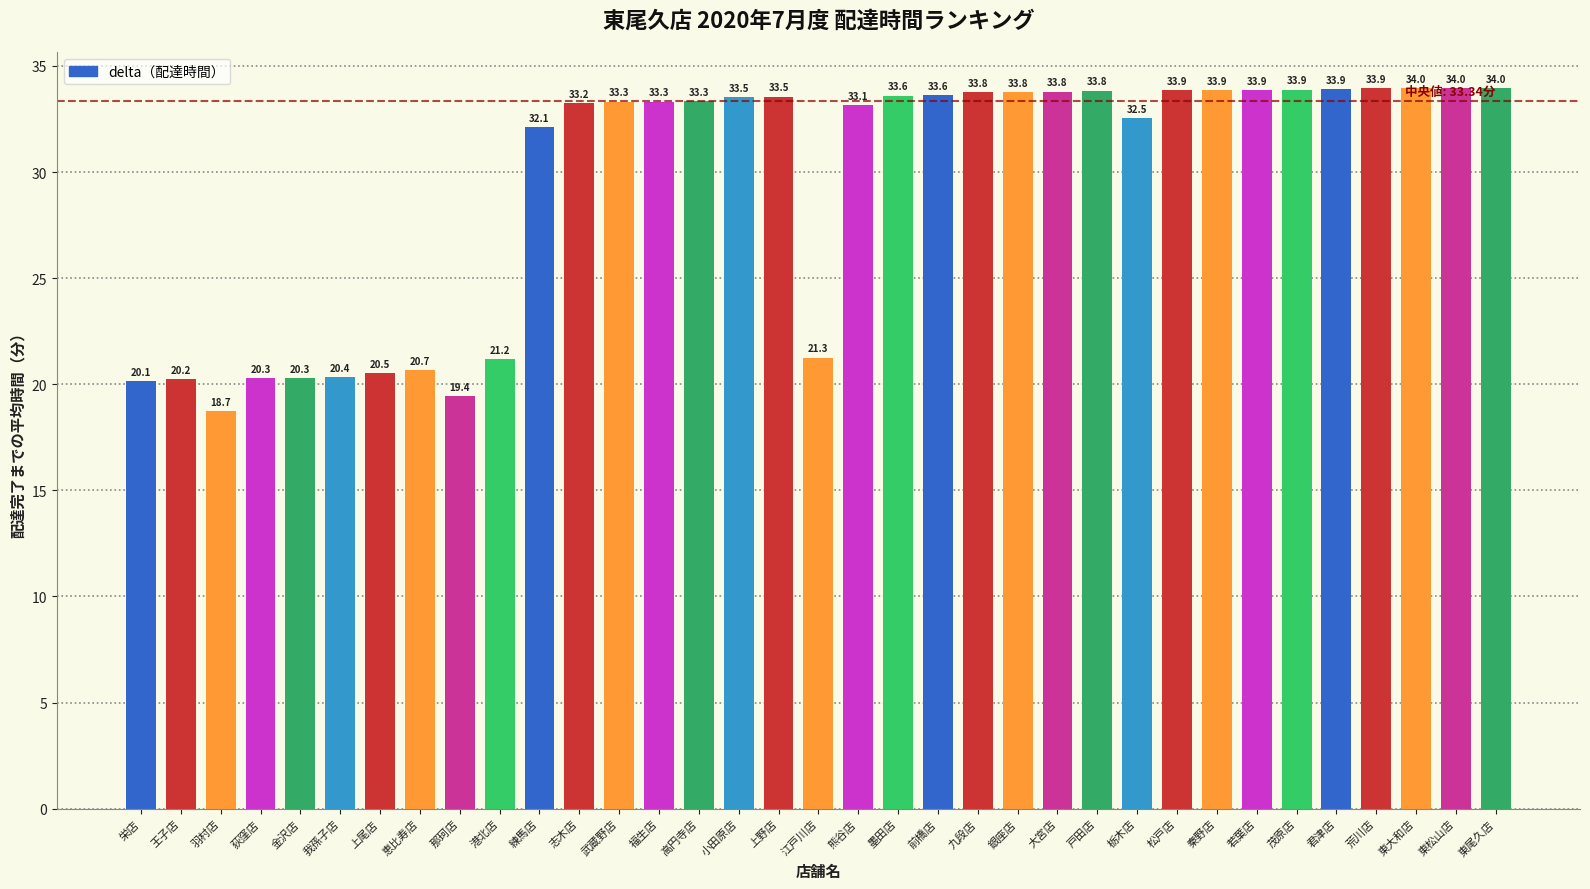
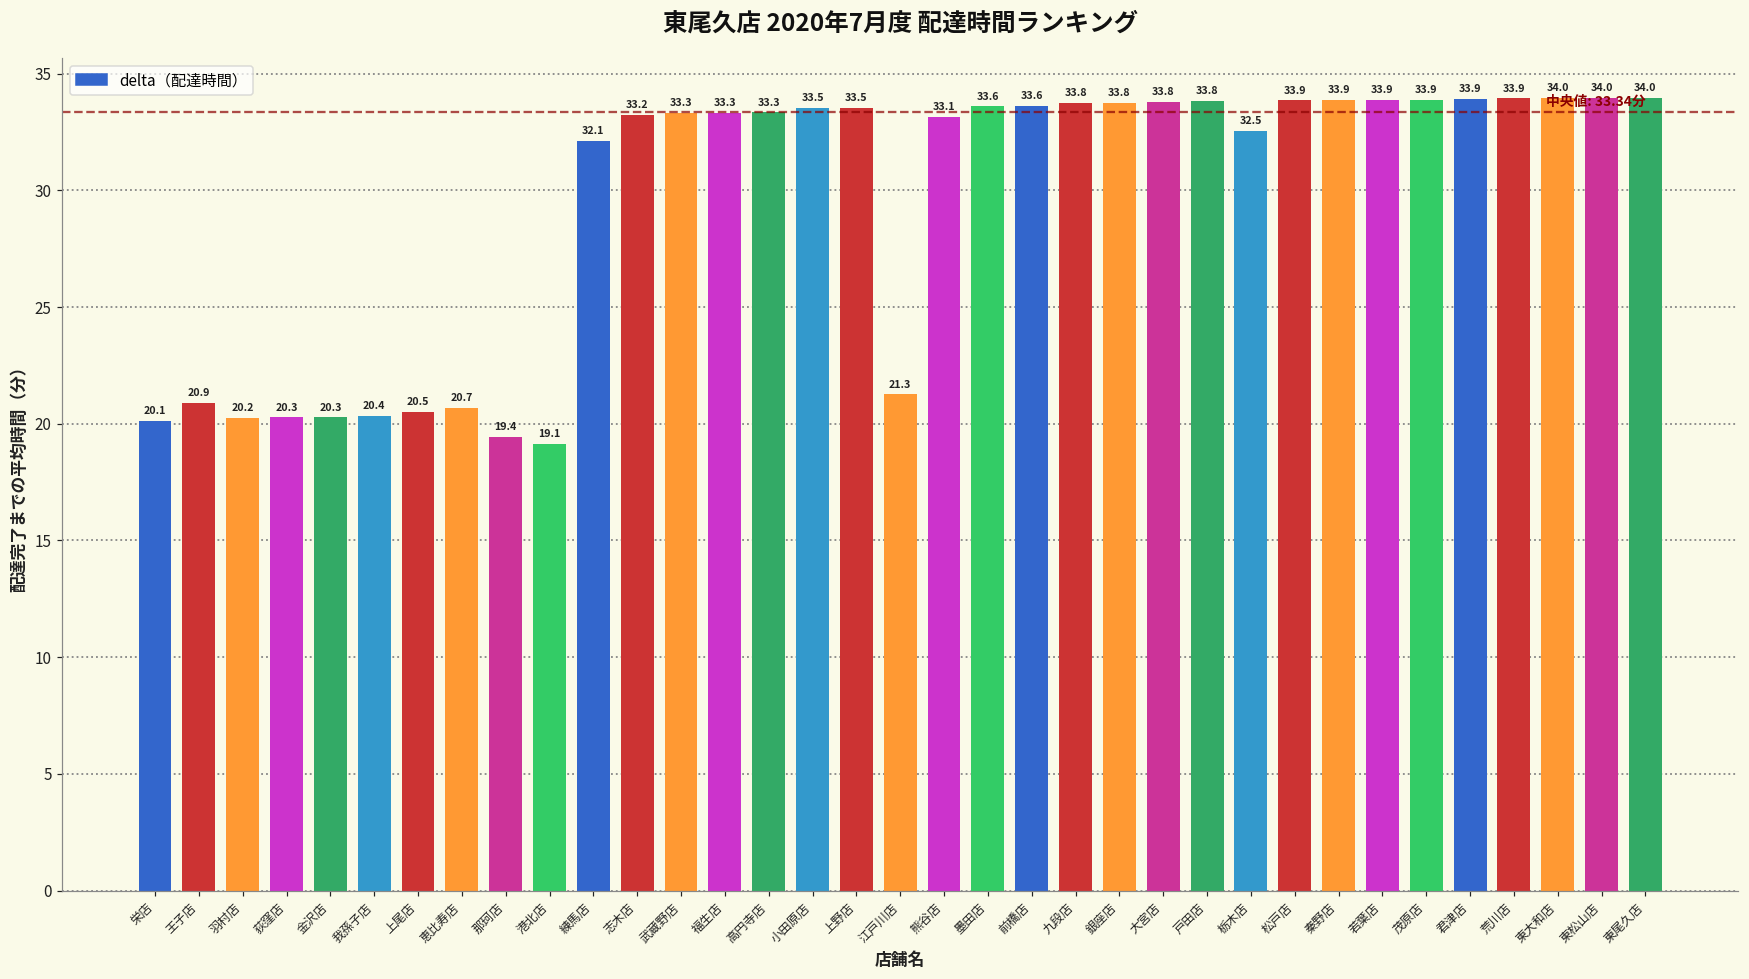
  {
    "栄店": 20.1,
-   "王子店": 20.2,
-   "羽村店": 18.7,
+   "王子店": 20.9,
+   "羽村店": 20.2,
    "荻窪店": 20.3,
    "金沢店": 20.3,
    "我孫子店": 20.4,
    "上尾店": 20.5,
    "恵比寿店": 20.7,
    "那珂店": 19.4,
-   "港北店": 21.2,
+   "港北店": 19.1,
    "練馬店": 32.1,
    "志木店": 33.2,
    "武蔵野店": 33.3,
    "福生店": 33.3,
    "高円寺店": 33.3,
    "小田原店": 33.5,
    "上野店": 33.5,
    "江戸川店": 21.3,
    "熊谷店": 33.1,
    "墨田店": 33.6,
    "前橋店": 33.6,
    "九段店": 33.8,
    "銀座店": 33.8,
    "大宮店": 33.8,
    "戸田店": 33.8,
    "栃木店": 32.5,
    "松戸店": 33.9,
    "秦野店": 33.9,
    "若葉店": 33.9,
    "茂原店": 33.9,
    "君津店": 33.9,
    "荒川店": 33.9,
    "東大和店": 34.0,
    "東松山店": 34.0,
    "東尾久店": 34.0
  }
